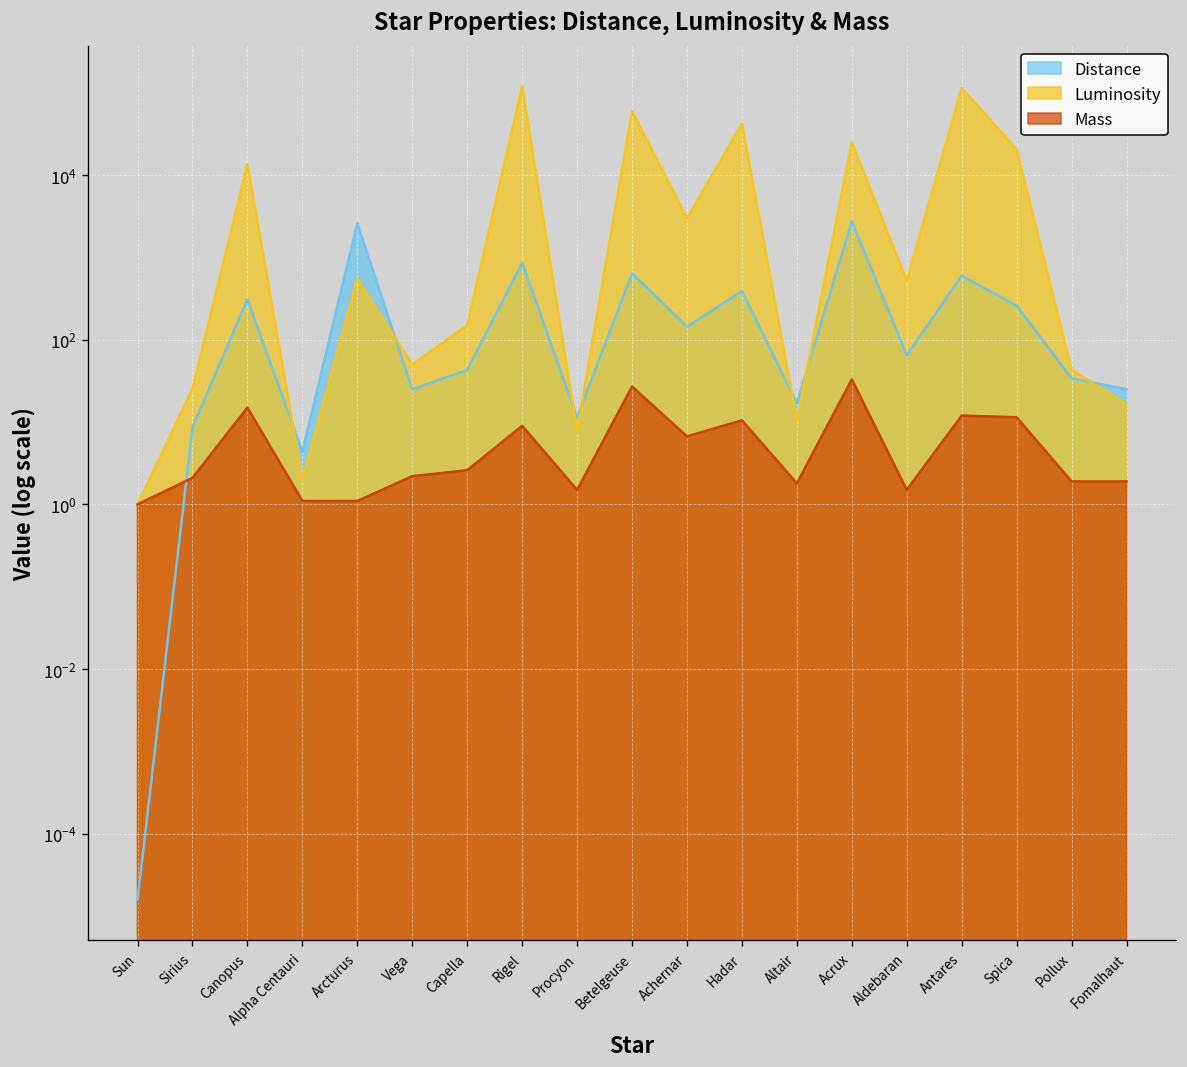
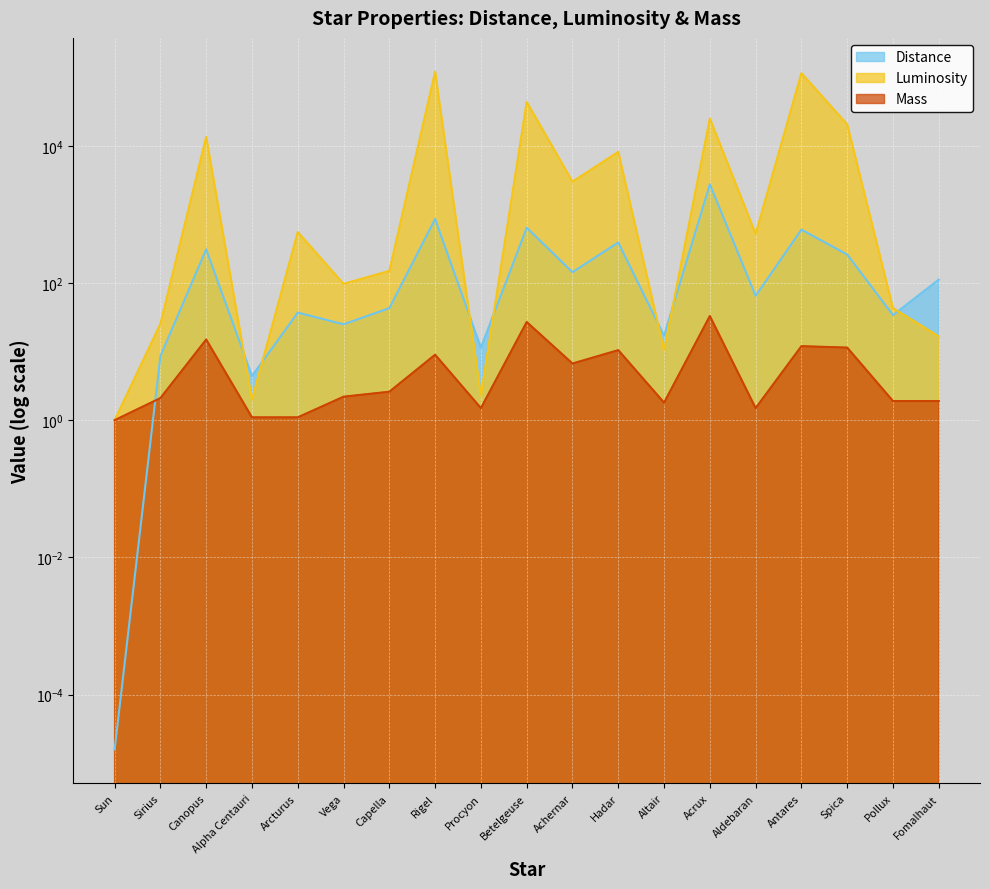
  {
    "Distance": {
      "Sun": 0.000016,
      "Sirius": 9,
      "Canopus": 300,
      "Alpha Centauri": 4,
-     "Arcturus": 2600,
+     "Arcturus": 40,
      "Vega": 25,
      "Capella": 40,
      "Rigel": 900,
      "Procyon": 11,
      "Betelgeuse": 600,
      "Achernar": 140,
      "Hadar": 400,
      "Altair": 17,
      "Acrux": 2800,
      "Aldebaran": 70,
      "Antares": 600,
      "Spica": 260,
      "Pollux": 30,
-     "Fomalhaut": 25
+     "Fomalhaut": 110
    },
    "Luminosity": {
      "Sirius": 25,
      "Canopus": 14000,
      "Alpha Centauri": 2.0,
      "Arcturus": 600,
-     "Vega": 50,
+     "Vega": 100,
      "Capella": 150,
      "Rigel": 120000,
-     "Procyon": 8,
-     "Betelgeuse": 60000,
+     "Procyon": 2.3,
+     "Betelgeuse": 40000,
      "Achernar": 3000,
-     "Hadar": 40000,
+     "Hadar": 8000,
      "Altair": 11,
      "Acrux": 25000,
      "Aldebaran": 500,
      "Antares": 110000,
      "Spica": 21000,
      "Pollux": 40,
      "Fomalhaut": 17
    },
    "Mass": {
      "Sirius": 2.1,
      "Canopus": 15,
      "Alpha Centauri": 1.1,
      "Arcturus": 1.1,
      "Vega": 2.2,
      "Capella": 2.6,
      "Rigel": 9,
      "Procyon": 1.5,
      "Betelgeuse": 27,
      "Achernar": 7,
      "Hadar": 11,
      "Altair": 1.8,
      "Acrux": 30,
      "Aldebaran": 1.5,
      "Antares": 12,
      "Spica": 11,
      "Pollux": 1.9,
      "Fomalhaut": 1.9
    }
  }
